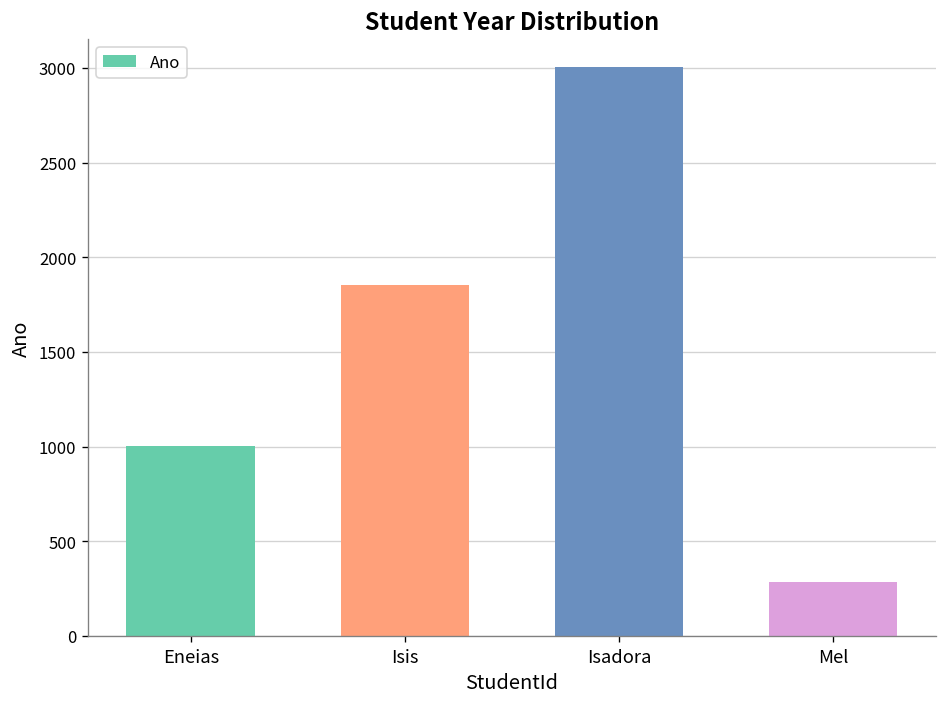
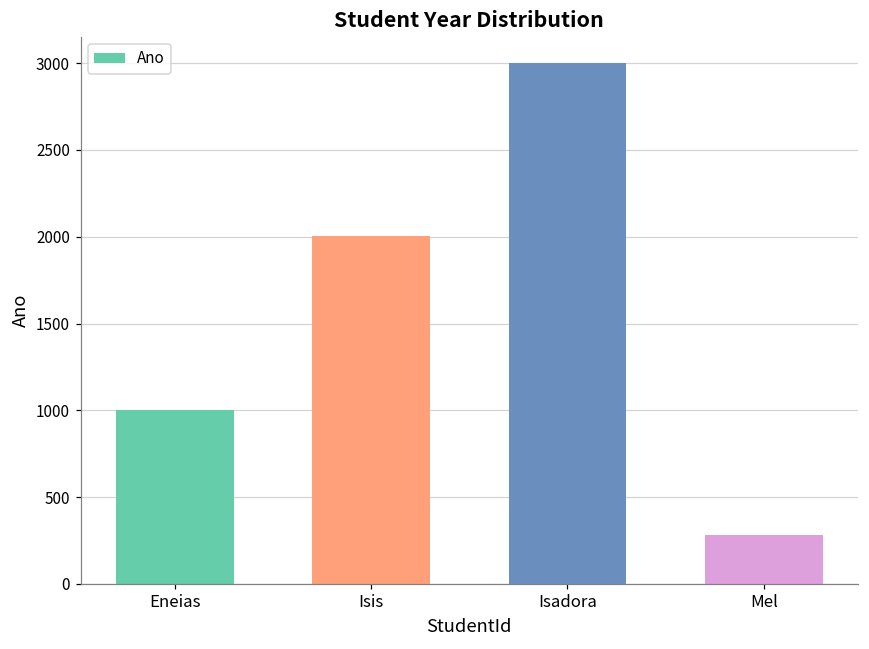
  {
    "Eneias": 1000,
-   "Isis": 1860,
+   "Isis": 2000,
    "Isadora": 3000,
    "Mel": 280
  }
